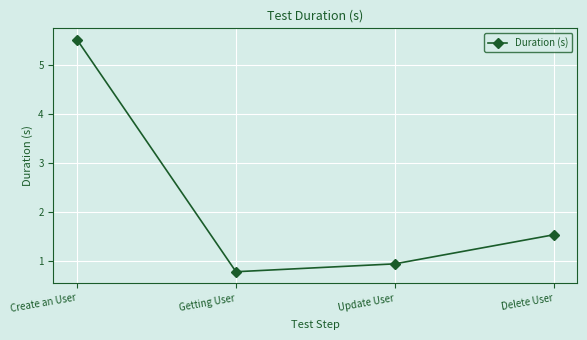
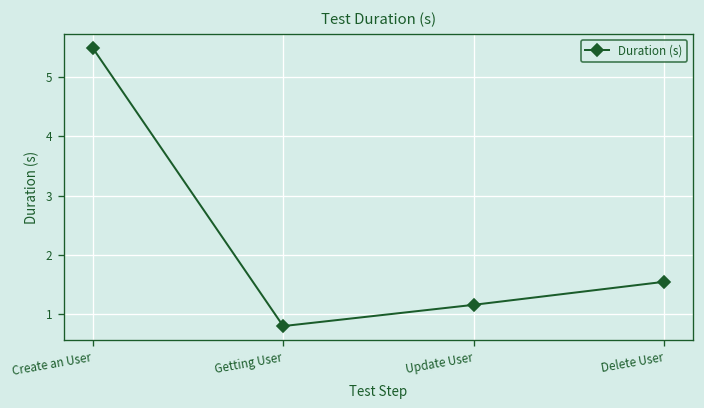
  {
    "Create an User": 5.5,
    "Getting User": 0.8,
-   "Update User": 1.0,
+   "Update User": 1.2,
    "Delete User": 1.5
  }
